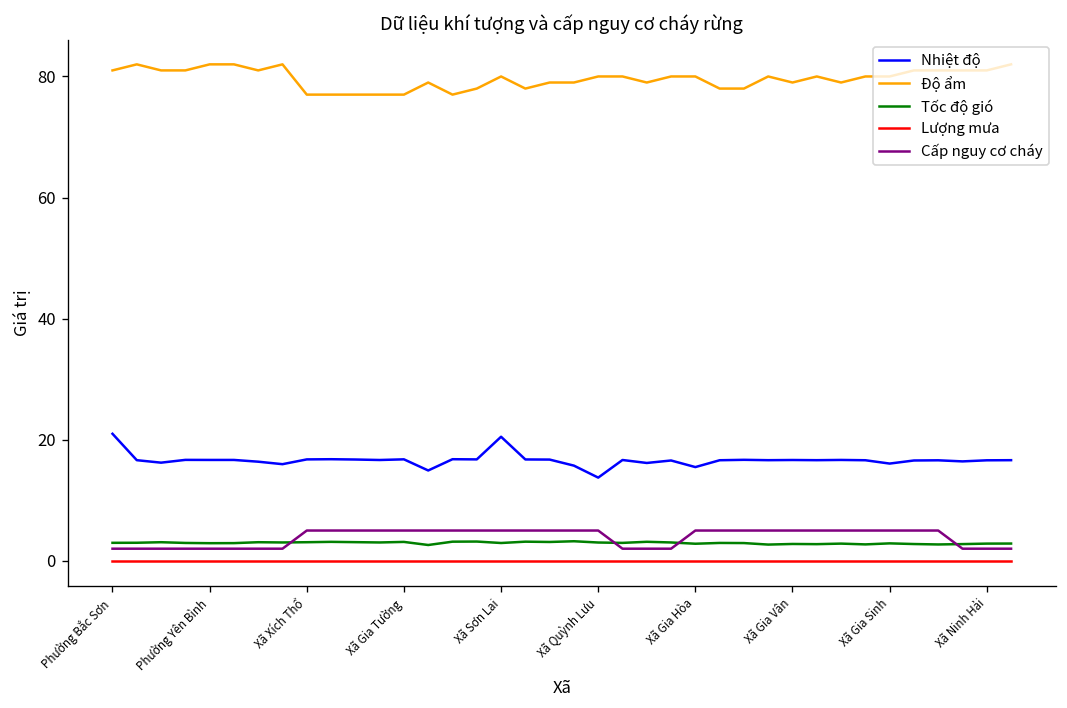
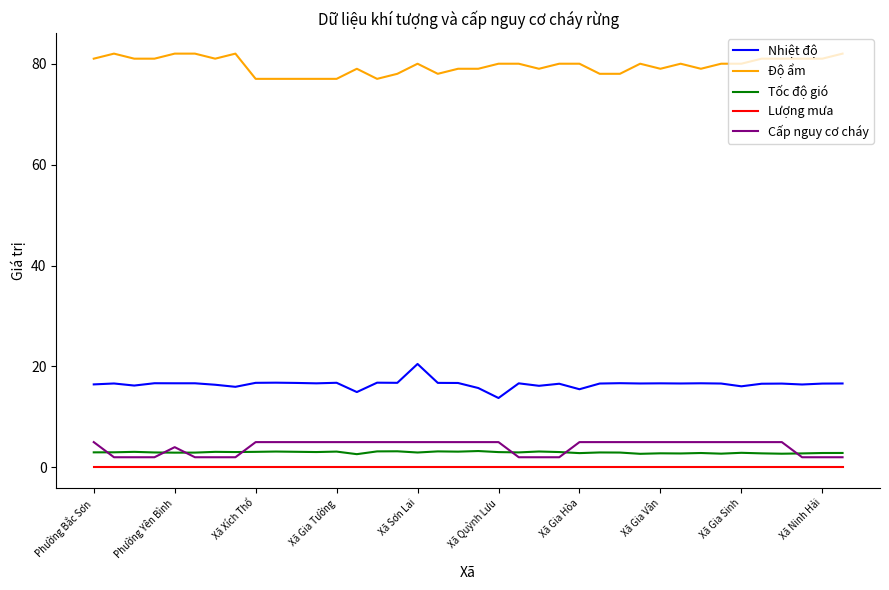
  {
    "Nhiệt độ": {
-     "Phường Bắc Sơn": 21,
+     "Phường Bắc Sơn": 16,
      "Phường Yên Bình": 17,
      "Xã Xích Thổ": 17,
      "Xã Gia Tường": 17,
      "Xã Sơn Lai": 20,
      "Xã Quỳnh Lưu": 14,
      "Xã Gia Hòa": 15,
      "Xã Gia Vân": 17,
      "Xã Gia Sinh": 16,
      "Xã Ninh Hải": 17
    },
    "Độ ẩm": {
      "Phường Bắc Sơn": 81,
      "Phường Yên Bình": 82,
      "Xã Xích Thổ": 77,
      "Xã Gia Tường": 77,
      "Xã Sơn Lai": 80,
      "Xã Quỳnh Lưu": 80,
      "Xã Gia Hòa": 80,
      "Xã Gia Vân": 79
    },
    "Tốc độ gió": {
      "Phường Bắc Sơn": 3,
      "Phường Yên Bình": 3,
      "Xã Xích Thổ": 3,
      "Xã Gia Tường": 3,
      "Xã Sơn Lai": 3,
      "Xã Quỳnh Lưu": 3,
      "Xã Gia Hòa": 3,
      "Xã Gia Vân": 3,
      "Xã Gia Sinh": 3,
      "Xã Ninh Hải": 3
    },
    "Lượng mưa": {
      "Phường Bắc Sơn": 0,
      "Phường Yên Bình": 0,
      "Xã Xích Thổ": 0,
      "Xã Gia Tường": 0,
      "Xã Sơn Lai": 0,
      "Xã Quỳnh Lưu": 0,
      "Xã Gia Hòa": 0,
      "Xã Gia Vân": 0,
      "Xã Gia Sinh": 0,
      "Xã Ninh Hải": 0
    },
    "Cấp nguy cơ cháy": {
-     "Phường Bắc Sơn": 2,
-     "Phường Yên Bình": 2,
+     "Phường Bắc Sơn": 5,
+     "Phường Yên Bình": 4,
      "Xã Xích Thổ": 5,
      "Xã Gia Tường": 5,
      "Xã Sơn Lai": 5,
      "Xã Quỳnh Lưu": 5,
      "Xã Gia Hòa": 5,
      "Xã Gia Vân": 5,
      "Xã Gia Sinh": 5,
      "Xã Ninh Hải": 2
    }
  }
